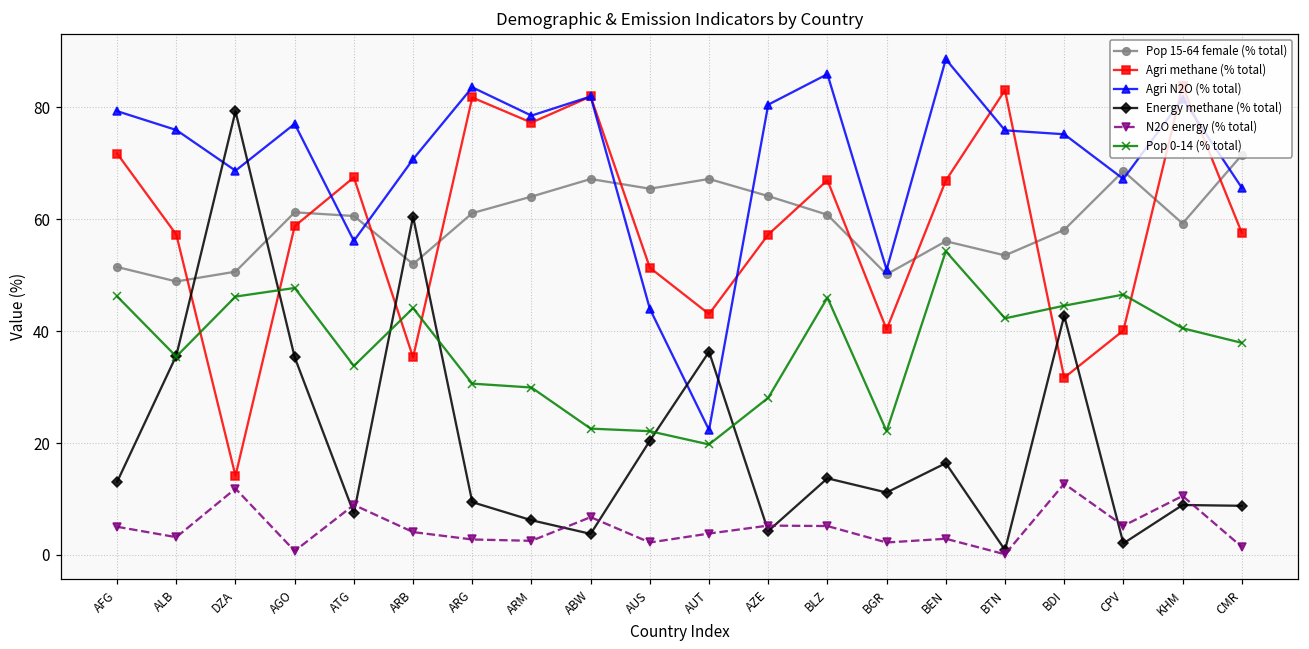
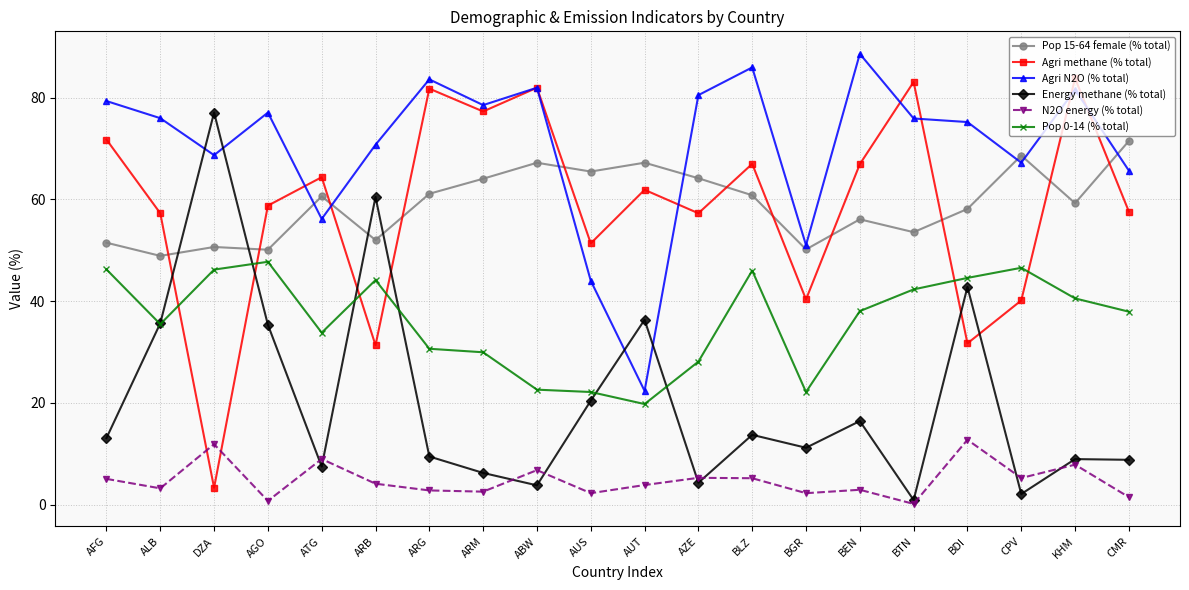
  {
    "Pop 15-64 female (% total)": {
      "AFG": 51,
      "ALB": 49,
      "DZA": 51,
-     "AGO": 61,
+     "AGO": 50,
      "ATG": 61,
      "ARB": 52,
      "ARG": 61,
      "ARM": 64,
      "ABW": 67,
      "AUS": 65,
      "AUT": 67,
      "AZE": 64,
      "BLZ": 61,
      "BGR": 50,
      "BEN": 56,
      "BTN": 54,
      "BDI": 58,
      "CPV": 69,
      "KHM": 59,
      "CMR": 71
    },
    "Agri methane (% total)": {
      "AFG": 72,
      "ALB": 57,
-     "DZA": 14,
+     "DZA": 3,
      "AGO": 59,
-     "ATG": 67,
-     "ARB": 35,
+     "ATG": 64,
+     "ARB": 31,
      "ARG": 82,
      "ARM": 77,
      "AUS": 51,
-     "AUT": 43,
+     "AUT": 62,
      "AZE": 57,
      "BLZ": 67,
      "BGR": 40,
      "BEN": 67,
      "BTN": 83,
      "BDI": 32,
      "CPV": 40,
      "CMR": 58
    },
    "Agri N2O (% total)": {
      "AFG": 79,
      "ALB": 76,
      "DZA": 69,
      "AGO": 77,
      "ATG": 56,
      "ARB": 71,
      "ARG": 84,
      "ARM": 79,
      "AUS": 44,
      "AUT": 22,
      "AZE": 80,
      "BLZ": 86,
      "BGR": 51,
      "BEN": 89,
      "BTN": 76,
      "BDI": 75,
      "CPV": 67,
      "CMR": 66
    },
    "Energy methane (% total)": {
      "AFG": 13,
-     "DZA": 79,
+     "DZA": 77,
      "AGO": 35,
      "ATG": 7,
      "ARB": 60,
      "ARG": 9,
      "ARM": 6,
      "ABW": 4,
      "AUS": 20,
      "AUT": 36,
      "AZE": 4,
      "BLZ": 14,
      "BGR": 11,
      "BEN": 16,
      "BTN": 1,
      "BDI": 43,
      "CPV": 2,
      "KHM": 9,
      "CMR": 9
    },
    "N2O energy (% total)": {
      "AFG": 5,
      "ALB": 3,
      "DZA": 12,
      "AGO": 1,
      "ATG": 9,
      "ARB": 4,
      "ARG": 3,
      "ARM": 3,
      "ABW": 7,
      "AUS": 2,
      "AUT": 4,
      "AZE": 5,
      "BLZ": 5,
      "BGR": 2,
      "BEN": 3,
      "BTN": 0,
      "BDI": 13,
      "CPV": 5,
-     "KHM": 11,
+     "KHM": 8,
      "CMR": 1
    },
    "Pop 0-14 (% total)": {
      "AFG": 46,
      "DZA": 46,
      "AGO": 48,
      "ATG": 34,
      "ARB": 44,
      "ARG": 31,
      "ARM": 30,
      "ABW": 23,
      "AUS": 22,
      "AUT": 20,
      "AZE": 28,
      "BLZ": 46,
      "BGR": 22,
-     "BEN": 54,
+     "BEN": 38,
      "BTN": 42,
      "BDI": 45,
      "CPV": 47,
      "KHM": 41,
      "CMR": 38
    }
  }
